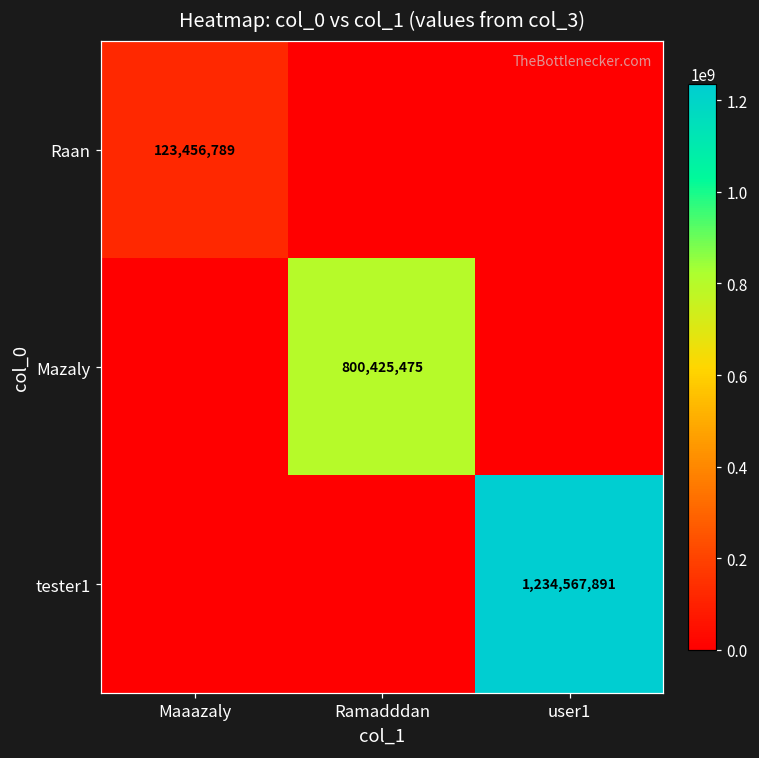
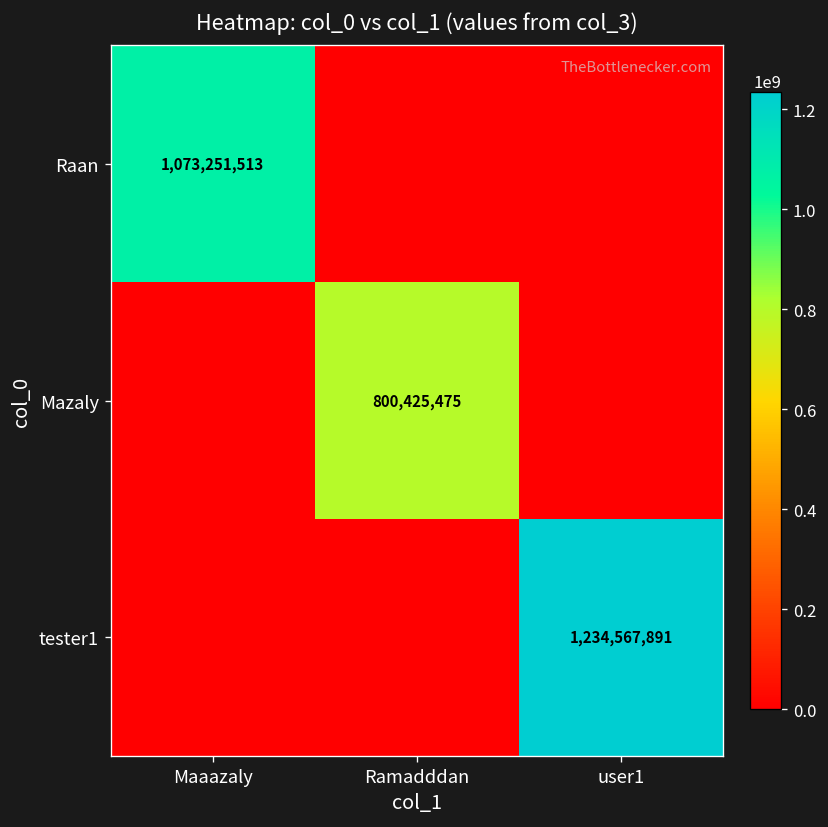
  {
    "Raan": {
-     "Maaazaly": "123,456,789"
+     "Maaazaly": "1,073,251,513"
    },
    "Mazaly": {
      "Ramadddan": "800,425,475"
    },
    "tester1": {
      "user1": "1,234,567,891"
    }
  }
